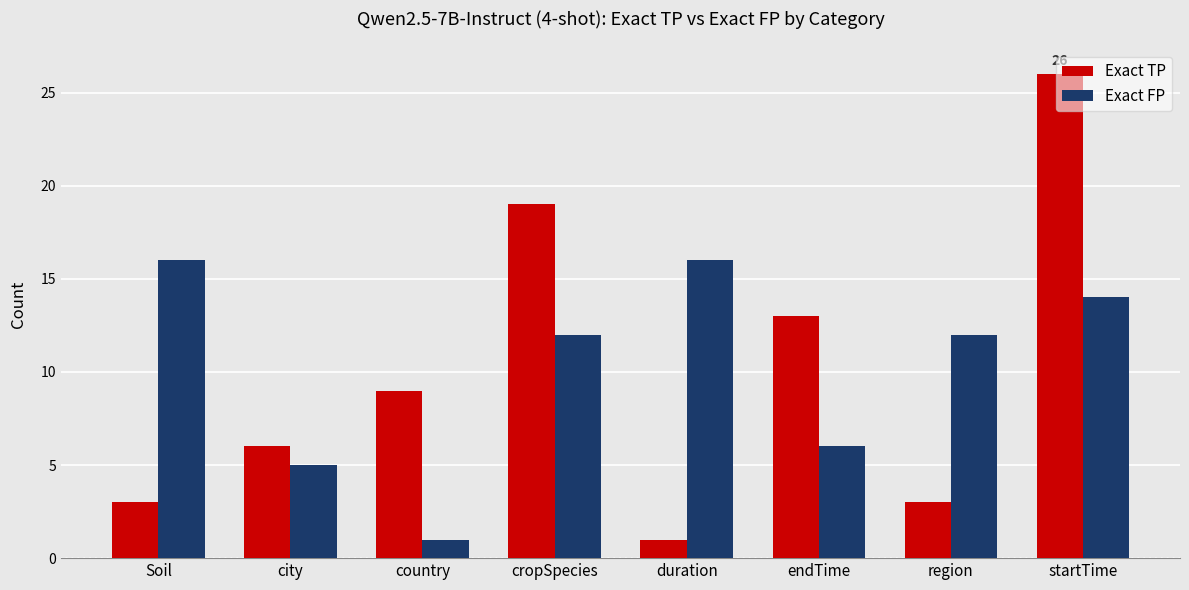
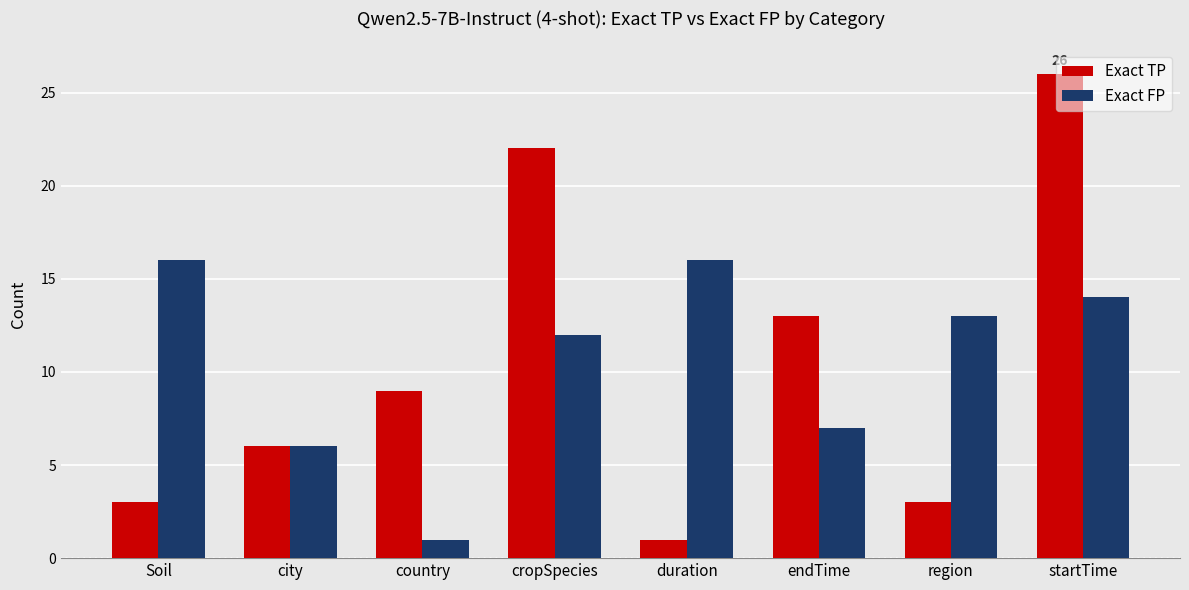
  {
    "Exact TP": {
      "Soil": 3,
      "city": 6,
      "country": 9,
-     "cropSpecies": 19,
+     "cropSpecies": 22,
      "duration": 1,
      "endTime": 13,
      "region": 3
    },
    "Exact FP": {
      "Soil": 16,
-     "city": 5,
+     "city": 6,
      "country": 1,
      "cropSpecies": 12,
      "duration": 16,
-     "endTime": 6,
-     "region": 12,
+     "endTime": 7,
+     "region": 13,
      "startTime": 14
    }
  }
